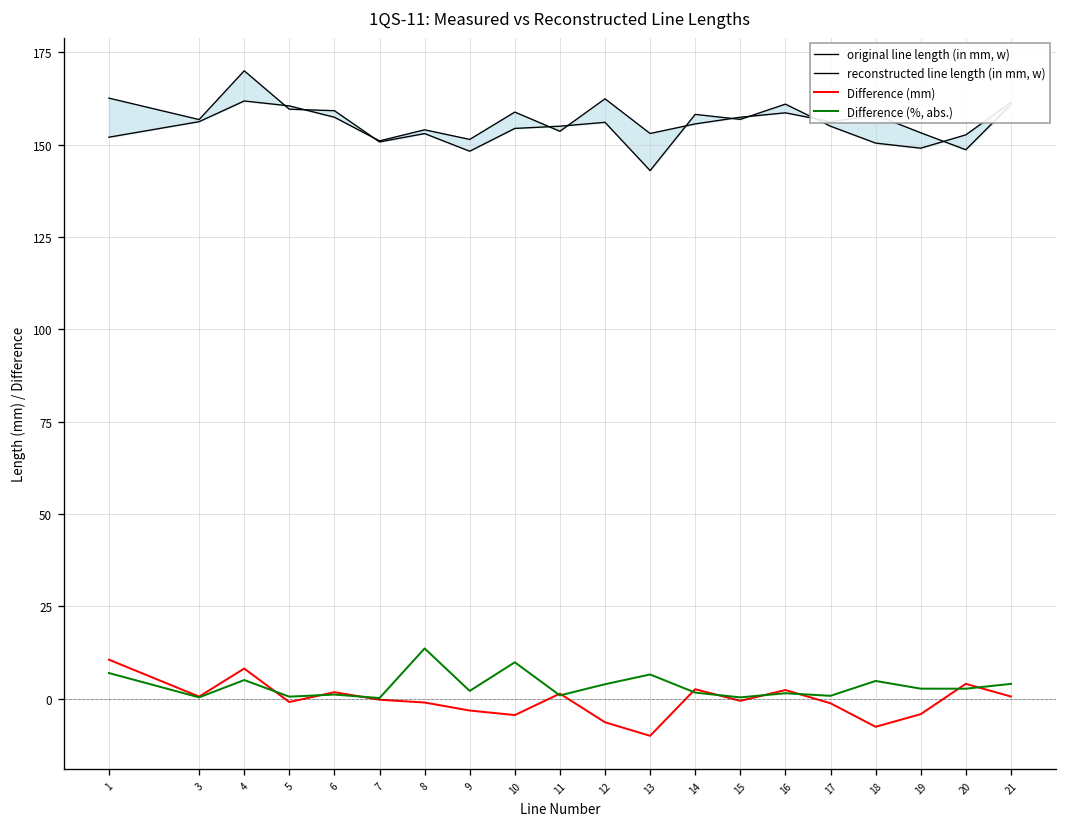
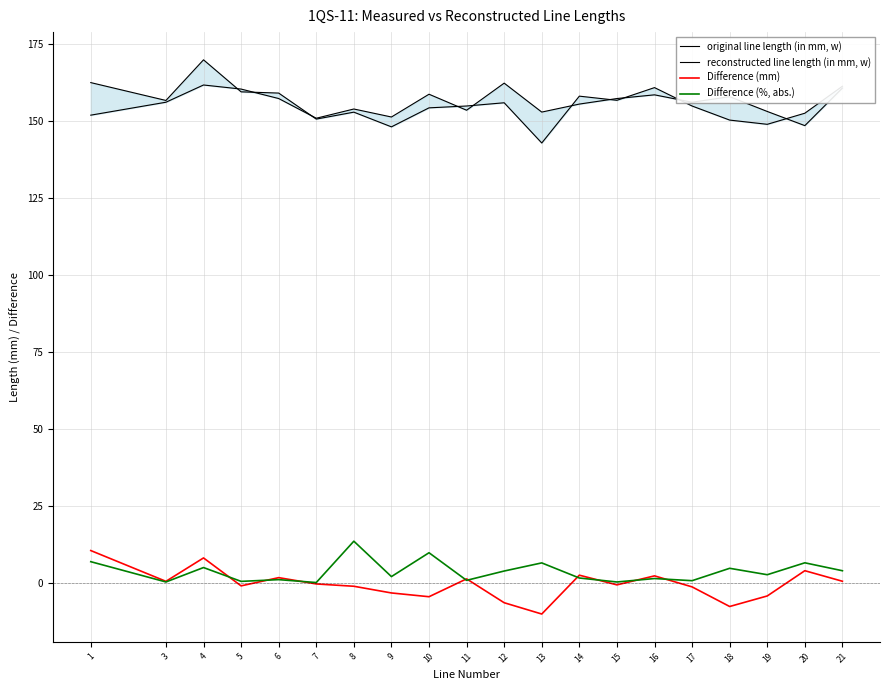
  {
    "Difference (mm)": {
      "1": 11,
      "4": 8,
      "5": -1,
      "8": -1,
      "9": -3,
      "10": -4,
      "12": -6,
      "13": -10,
      "14": 3,
      "15": -1,
      "16": 2,
      "17": -1,
      "18": -8,
      "19": -4,
      "20": 4,
      "21": 1
    },
    "Difference (%, abs.)": {
      "1": 7,
      "4": 5,
      "5": 1,
      "8": 14,
      "9": 2,
      "10": 10,
      "12": 4,
      "13": 7,
      "14": 2,
      "15": 0,
      "16": 1,
      "17": 1,
      "18": 5,
      "19": 3,
-     "20": 3,
+     "20": 7,
      "21": 4
    }
  }
